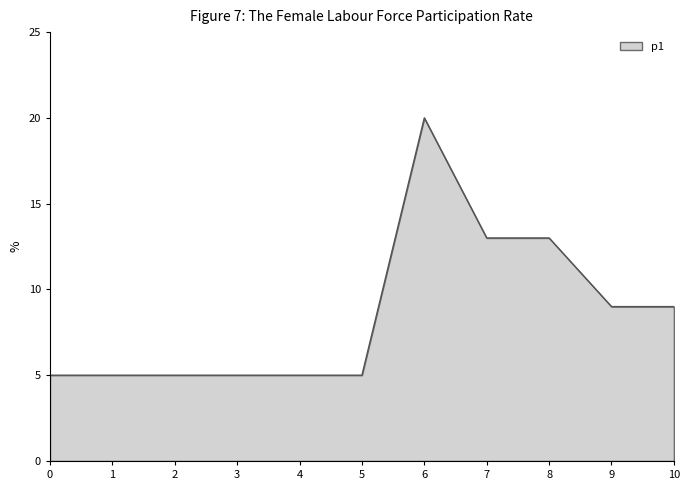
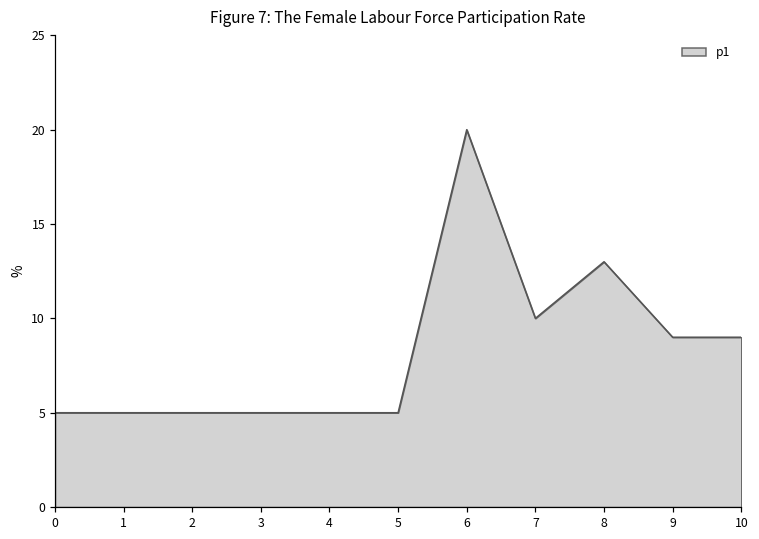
  {
    "0": 5,
    "1": 5,
    "2": 5,
    "3": 5,
    "4": 5,
    "5": 5,
    "6": 20,
-   "7": 13,
+   "7": 10,
    "8": 13,
    "9": 9,
    "10": 9
  }
